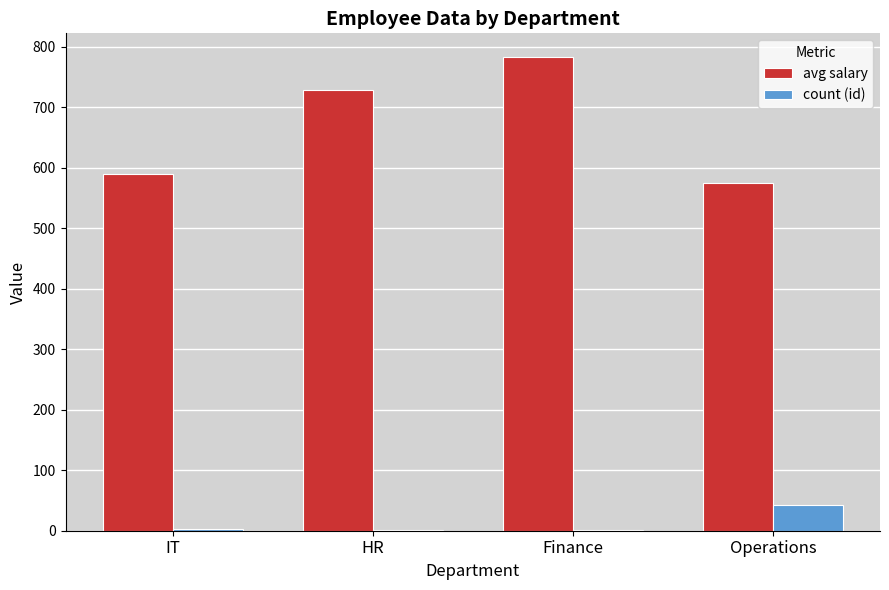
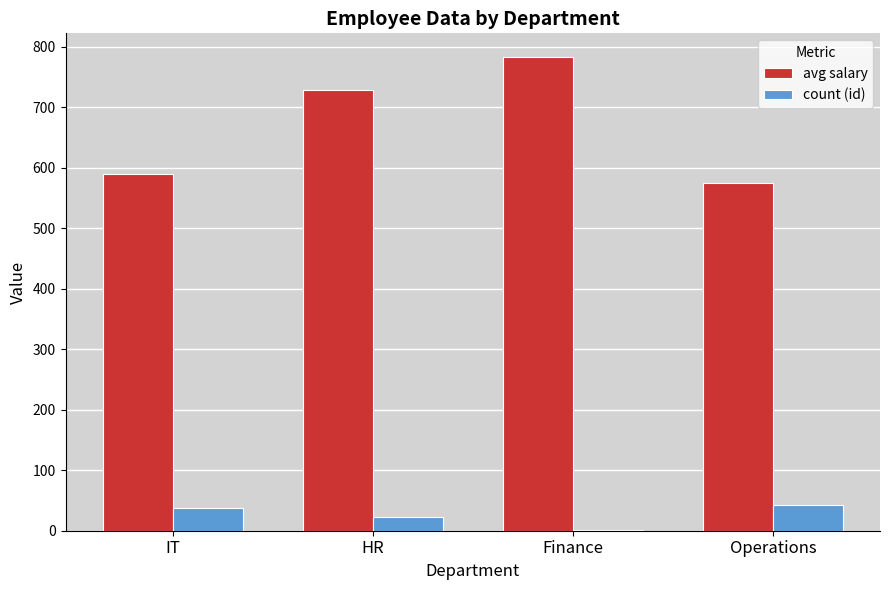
  {
    "avg salary": {
      "IT": 590,
      "HR": 730,
      "Finance": 780,
      "Operations": 570
    },
    "count (id)": {
-     "IT": 0,
-     "HR": 0,
+     "IT": 40,
+     "HR": 20,
      "Operations": 40
    }
  }
